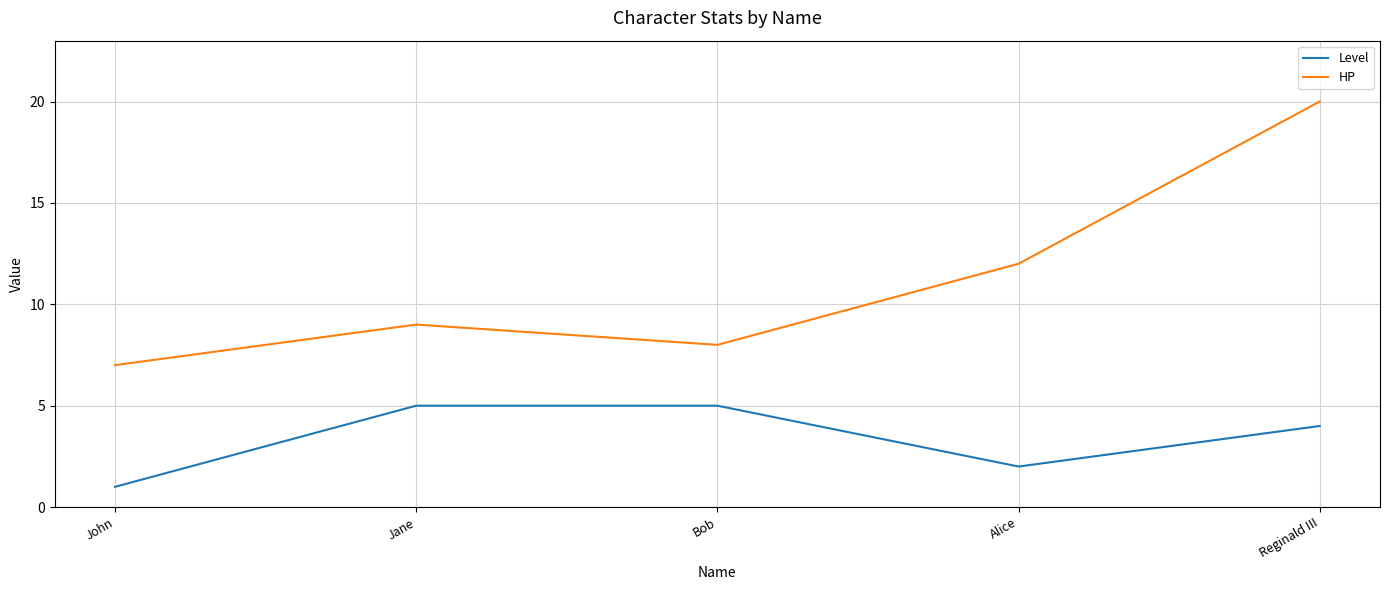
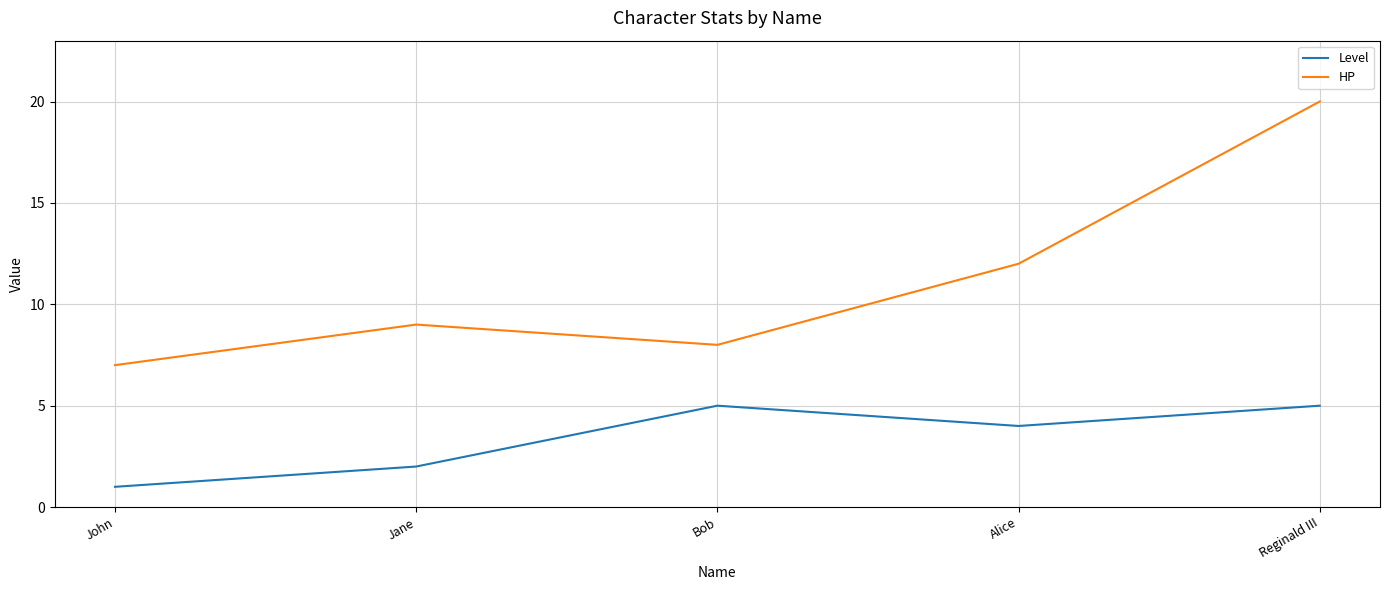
  {
    "Level": {
      "John": 1,
-     "Jane": 5,
+     "Jane": 2,
      "Bob": 5,
-     "Alice": 2,
-     "Reginald III": 4
+     "Alice": 4,
+     "Reginald III": 5
    },
    "HP": {
      "John": 7,
      "Jane": 9,
      "Bob": 8,
      "Alice": 12,
      "Reginald III": 20
    }
  }
